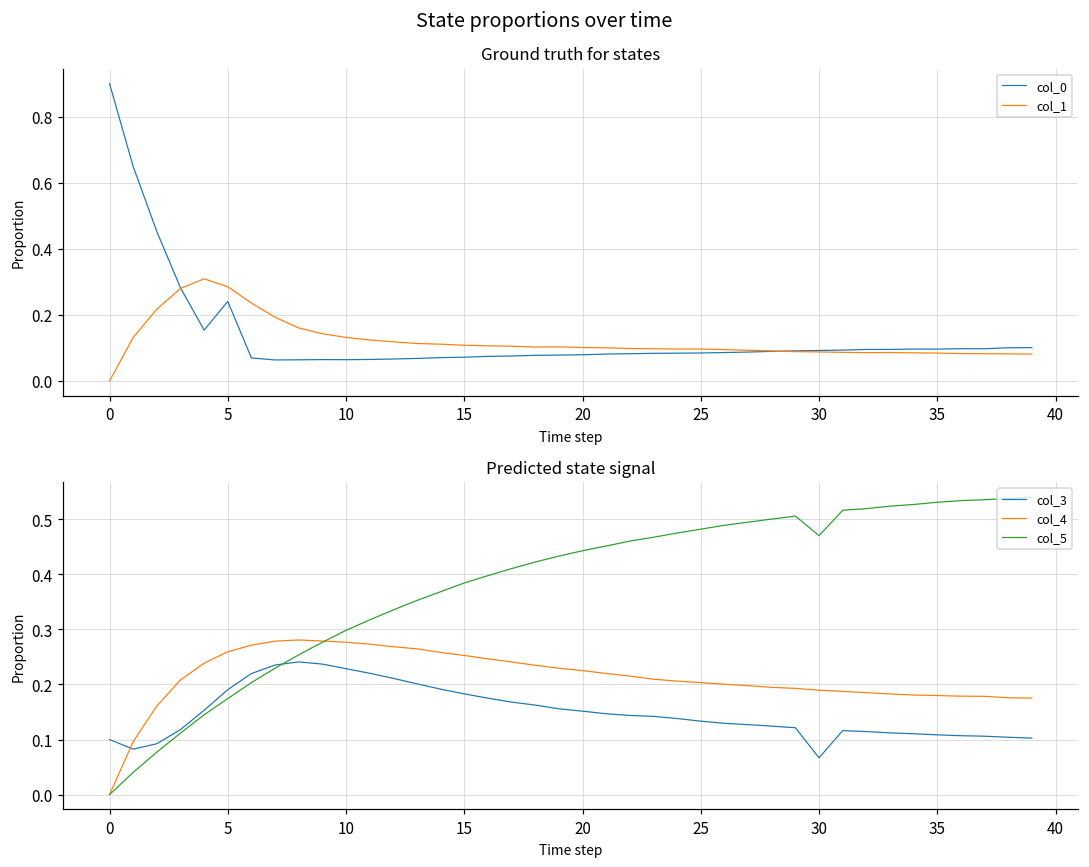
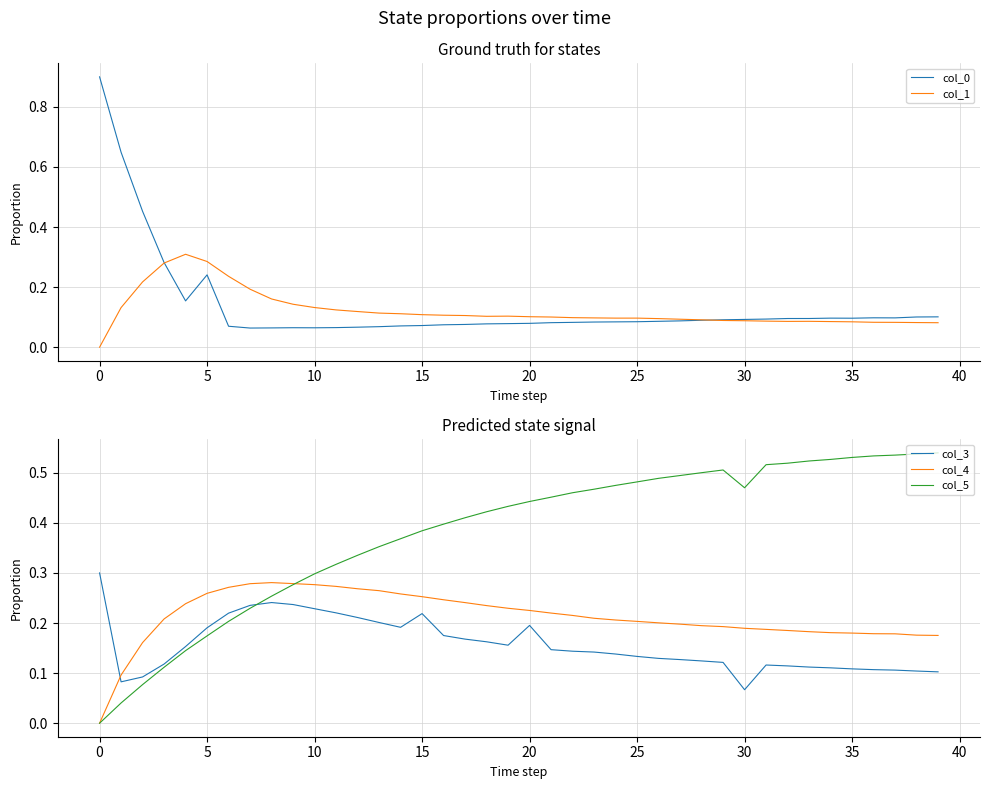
  {
    "Ground truth for states": {
      "col_0": {
        "0": 0.90,
        "5": 0.24,
        "10": 0.06,
        "15": 0.07,
        "20": 0.08,
        "25": 0.08,
        "35": 0.10
      },
      "col_1": {
        "0": 0.00,
        "5": 0.29,
        "10": 0.13,
        "15": 0.11,
        "20": 0.10,
        "25": 0.10,
        "35": 0.08
      }
    },
    "Predicted state signal": {
      "col_3": {
-       "0": 0.1,
+       "0": 0.3,
        "5": 0.19,
        "10": 0.23,
-       "15": 0.18,
-       "20": 0.15,
+       "15": 0.22,
+       "20": 0.20,
        "25": 0.13,
        "30": 0.07,
        "35": 0.11
      },
      "col_4": {
        "5": 0.26,
        "10": 0.28,
        "15": 0.25,
        "20": 0.23,
        "25": 0.20,
        "30": 0.19,
        "35": 0.18
      },
      "col_5": {
        "5": 0.17,
        "10": 0.30,
        "15": 0.38,
        "20": 0.44,
        "25": 0.48,
        "30": 0.47,
        "35": 0.53
      }
    }
  }
